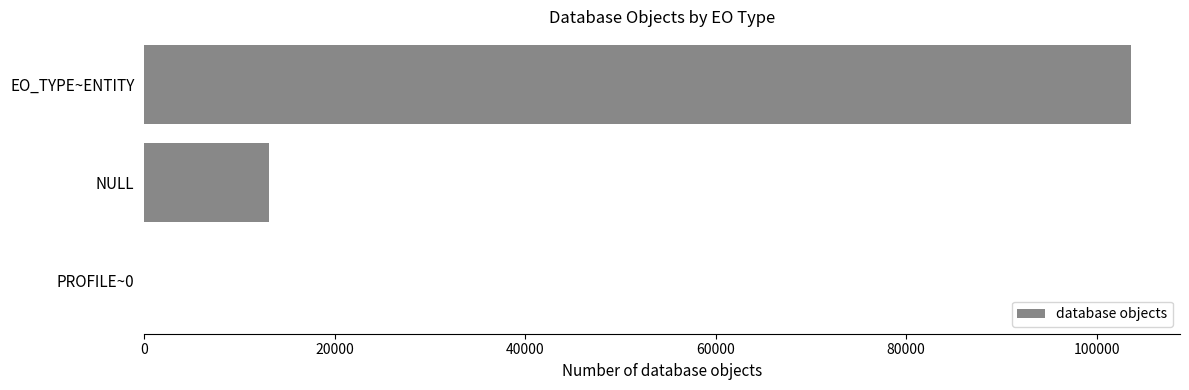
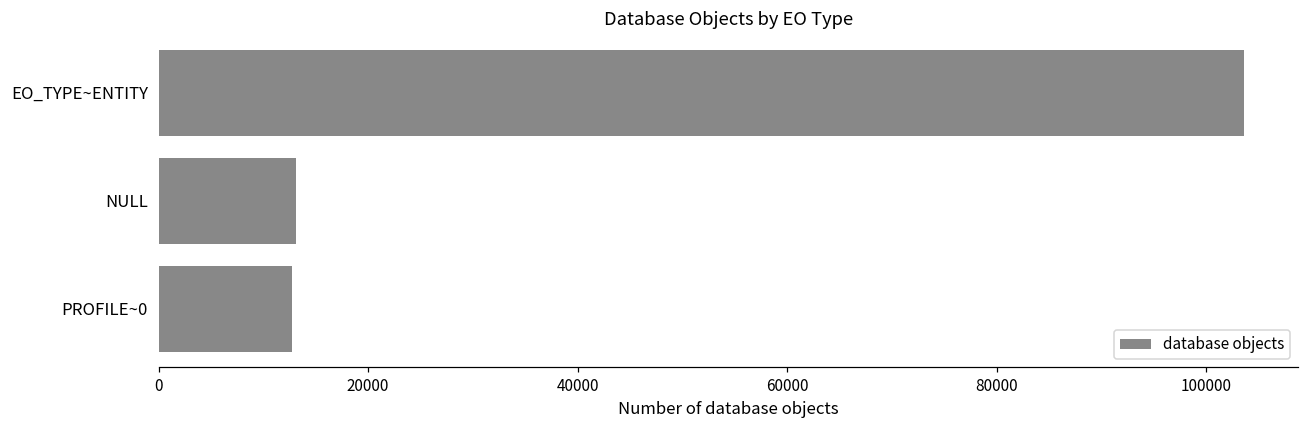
  {
    "EO_TYPE~ENTITY": 104000,
    "NULL": 13000,
-   "PROFILE~0": 0
+   "PROFILE~0": 13000
  }
